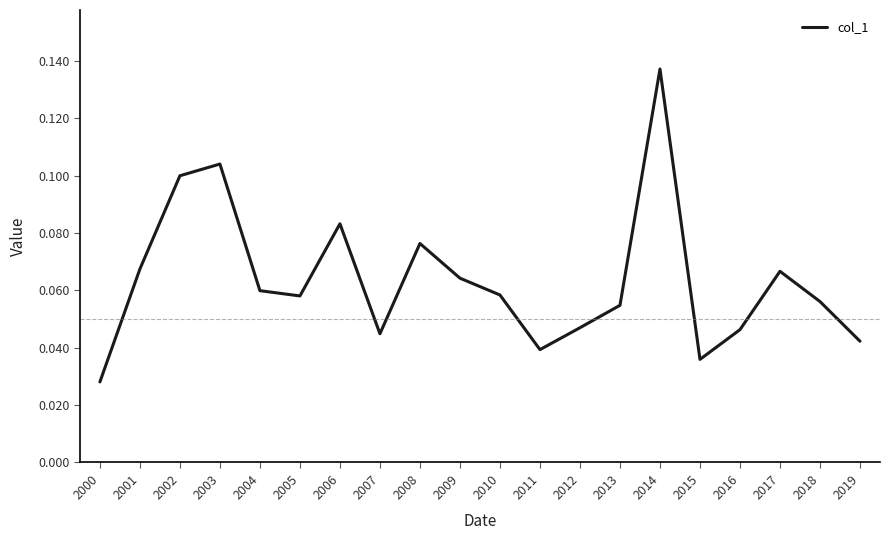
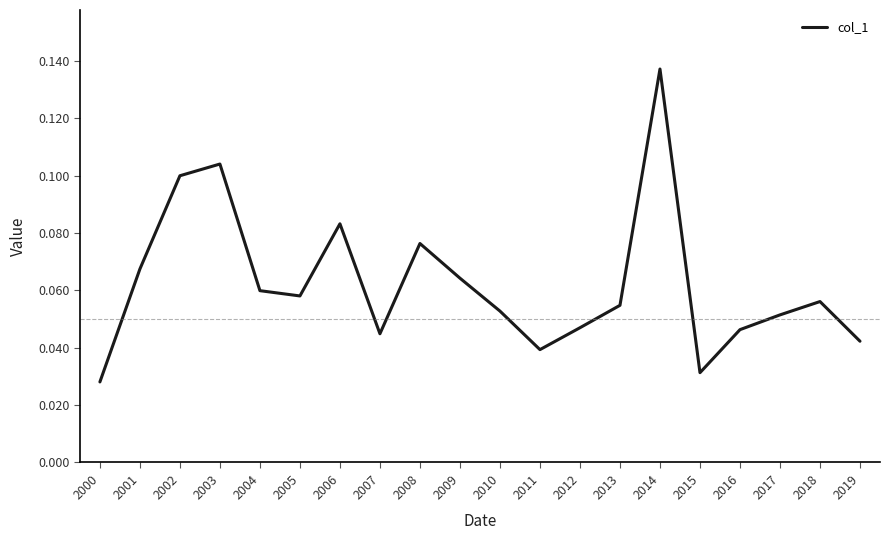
  {
    "2000": 0.028,
    "2001": 0.067,
    "2002": 0.100,
    "2003": 0.104,
    "2004": 0.060,
    "2005": 0.058,
    "2006": 0.083,
    "2007": 0.045,
    "2008": 0.076,
    "2009": 0.064,
-   "2010": 0.058,
+   "2010": 0.053,
    "2011": 0.039,
    "2012": 0.047,
    "2013": 0.055,
    "2014": 0.137,
-   "2015": 0.036,
+   "2015": 0.031,
    "2016": 0.046,
-   "2017": 0.067,
+   "2017": 0.051,
    "2018": 0.056,
    "2019": 0.042
  }
